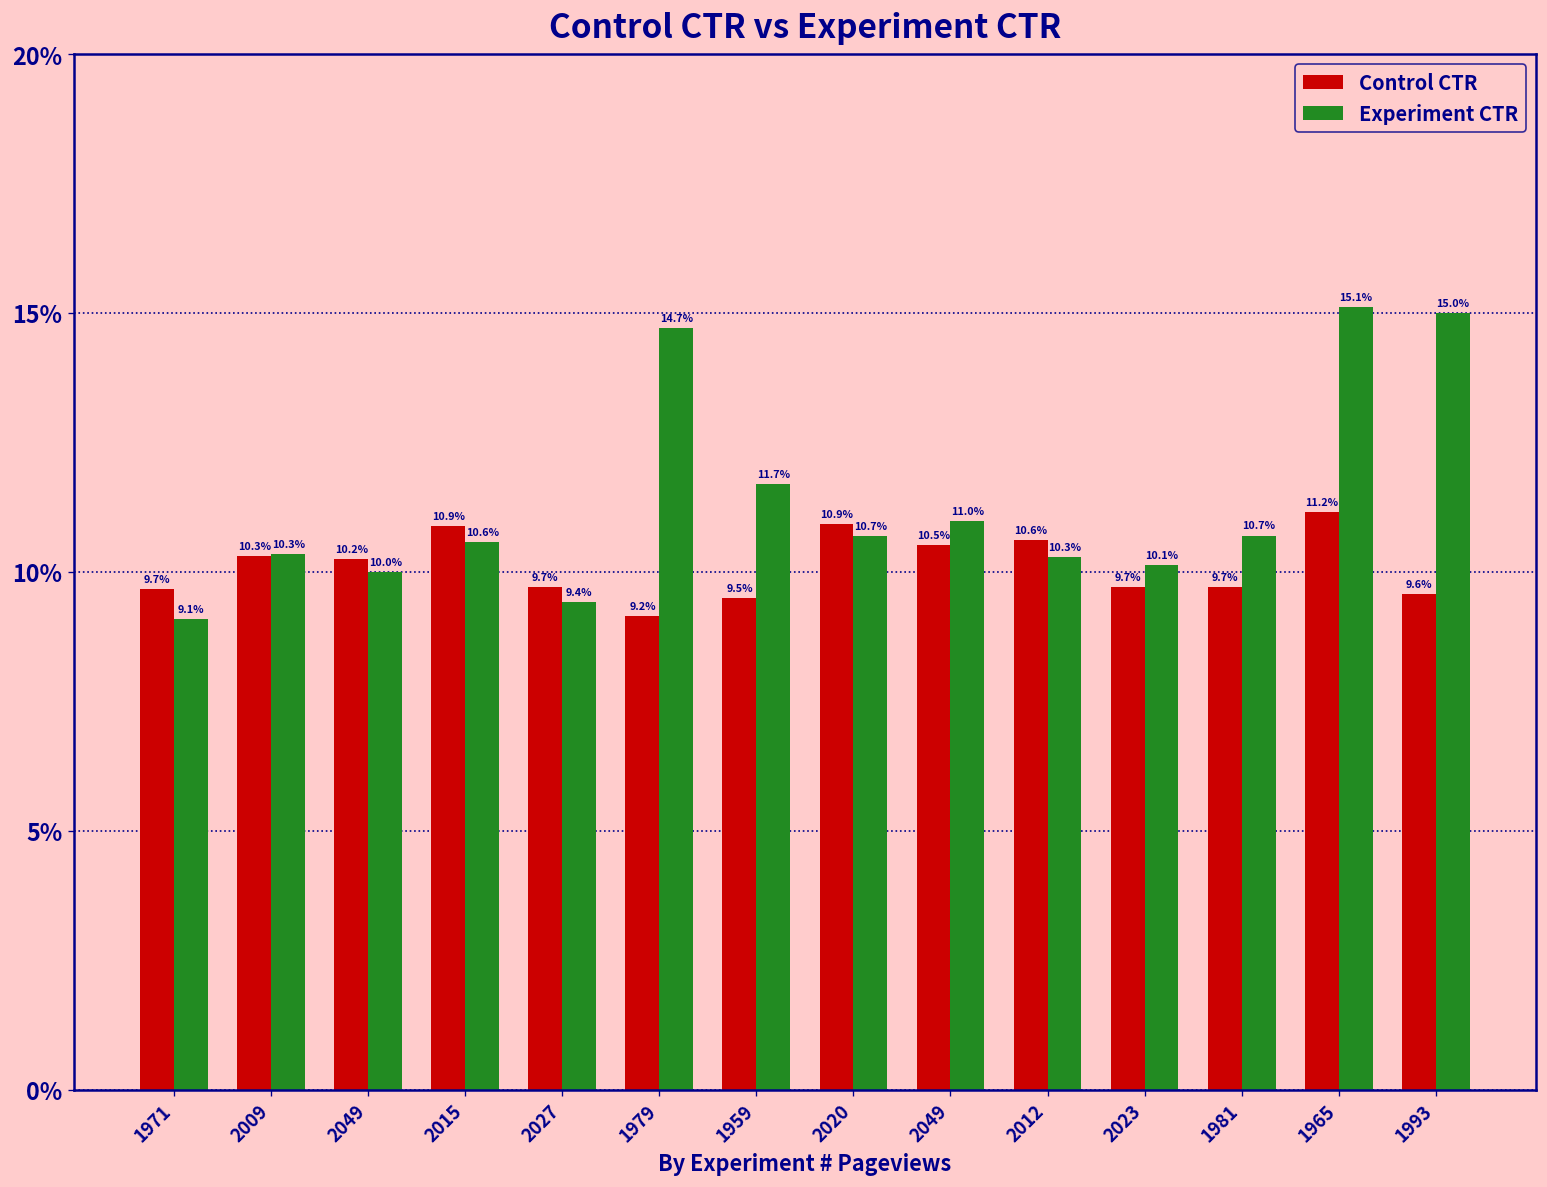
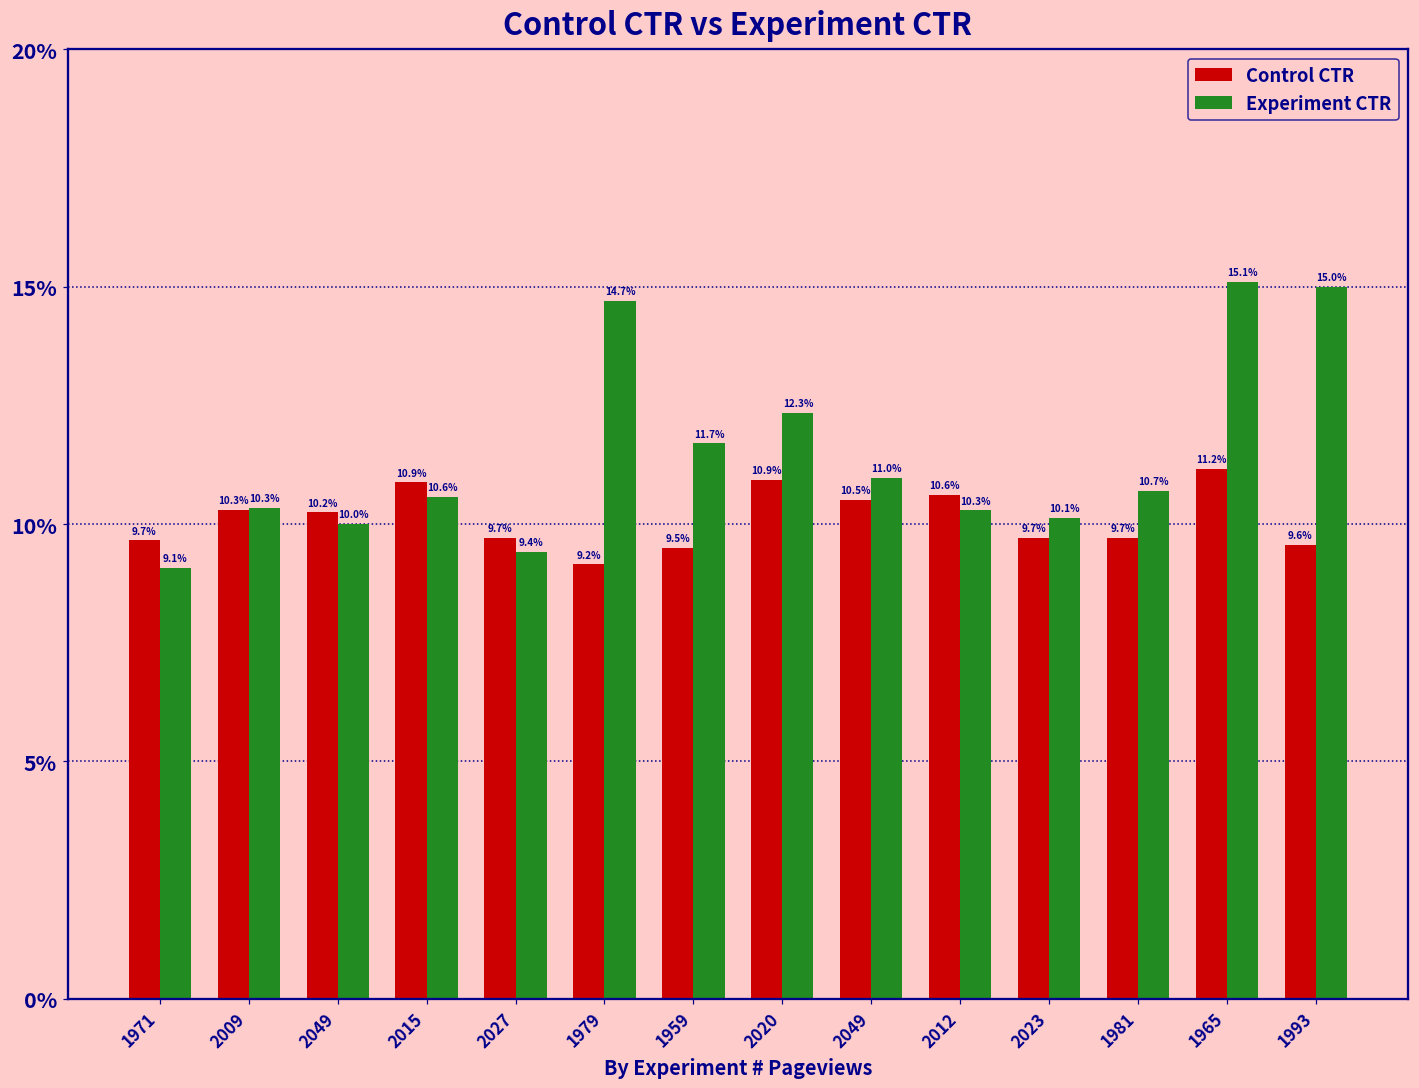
  {
    "Control CTR": {
      "1971": "9.7%",
      "2009": "10.3%",
      "2015": "10.9%",
      "2027": "9.7%",
      "1979": "9.2%",
      "1959": "9.5%",
      "2020": "10.9%",
      "2012": "10.6%",
      "2023": "9.7%",
      "1981": "9.7%",
      "1965": "11.2%",
      "1993": "9.6%"
    },
    "Experiment CTR": {
      "1971": "9.1%",
      "2009": "10.3%",
      "2015": "10.6%",
      "2027": "9.4%",
      "1979": "14.7%",
      "1959": "11.7%",
-     "2020": "10.7%",
+     "2020": "12.3%",
      "2012": "10.3%",
      "2023": "10.1%",
      "1981": "10.7%",
      "1965": "15.1%",
      "1993": "15.0%"
    }
  }
